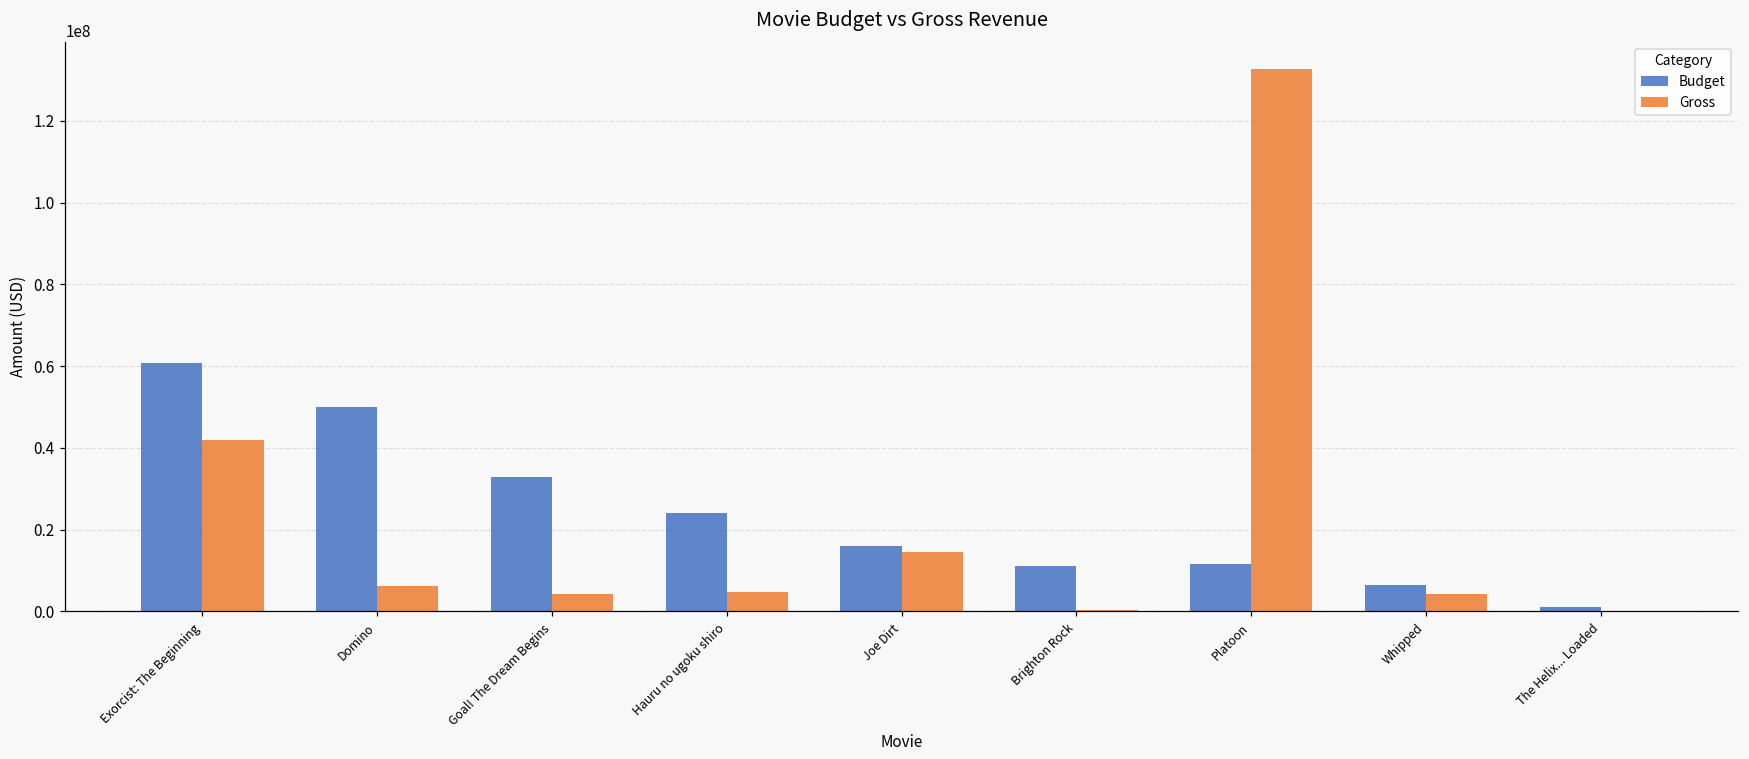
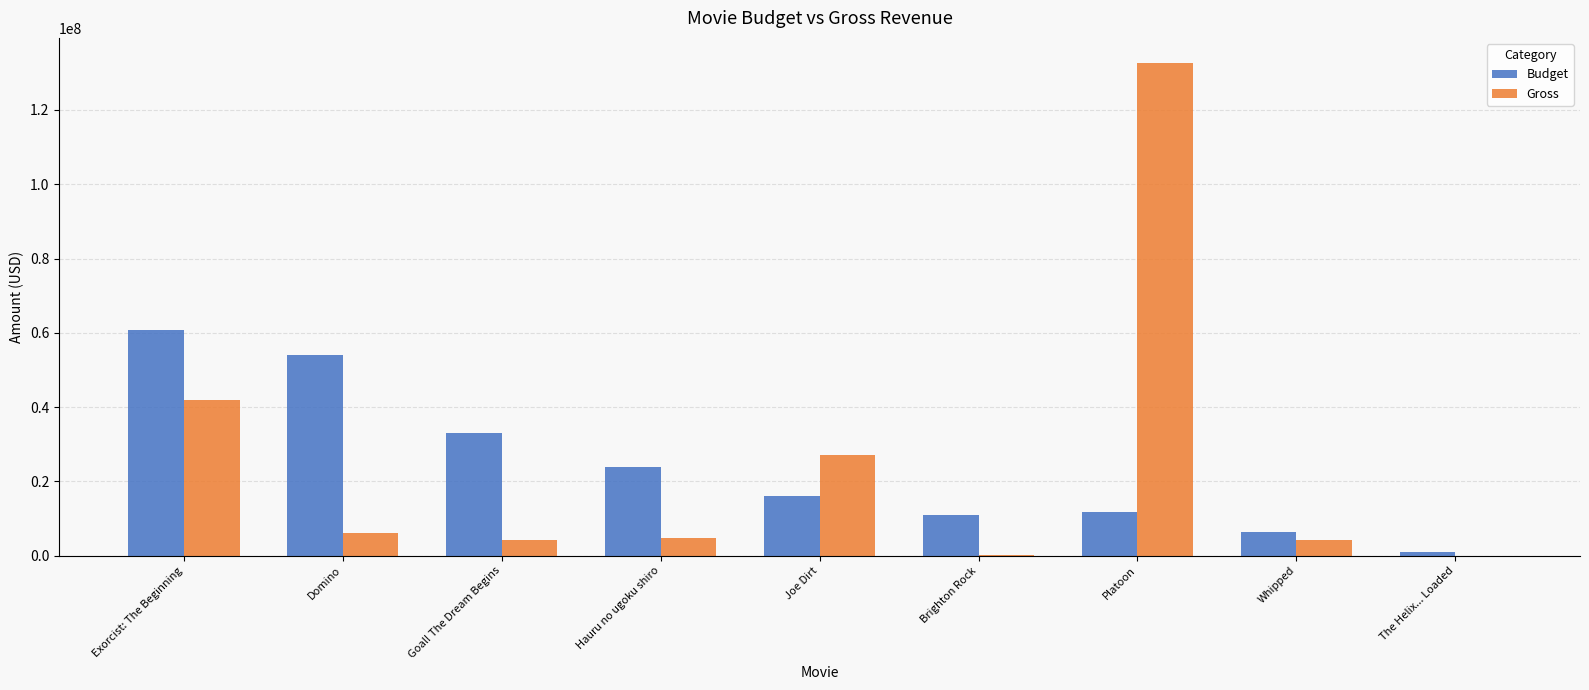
  {
    "Budget": {
      "Exorcist: The Beginning": 61000000,
-     "Domino": 50000000,
+     "Domino": 54000000,
      "Goal! The Dream Begins": 33000000,
      "Hauru no ugoku shiro": 24000000,
      "Joe Dirt": 16000000,
      "Brighton Rock": 11000000,
      "Platoon": 12000000,
      "Whipped": 6000000,
      "The Helix... Loaded": 1000000
    },
    "Gross": {
      "Exorcist: The Beginning": 42000000,
      "Domino": 6000000,
      "Goal! The Dream Begins": 4000000,
      "Hauru no ugoku shiro": 5000000,
-     "Joe Dirt": 15000000,
+     "Joe Dirt": 27000000,
      "Platoon": 133000000,
      "Whipped": 4000000
    }
  }
